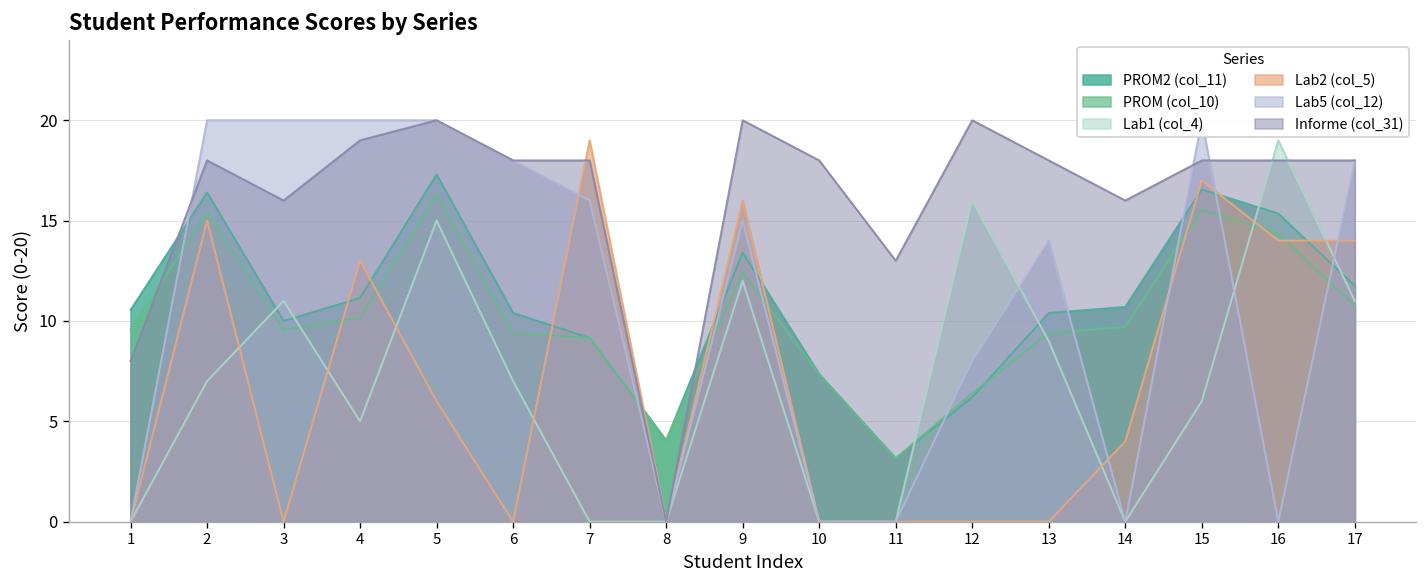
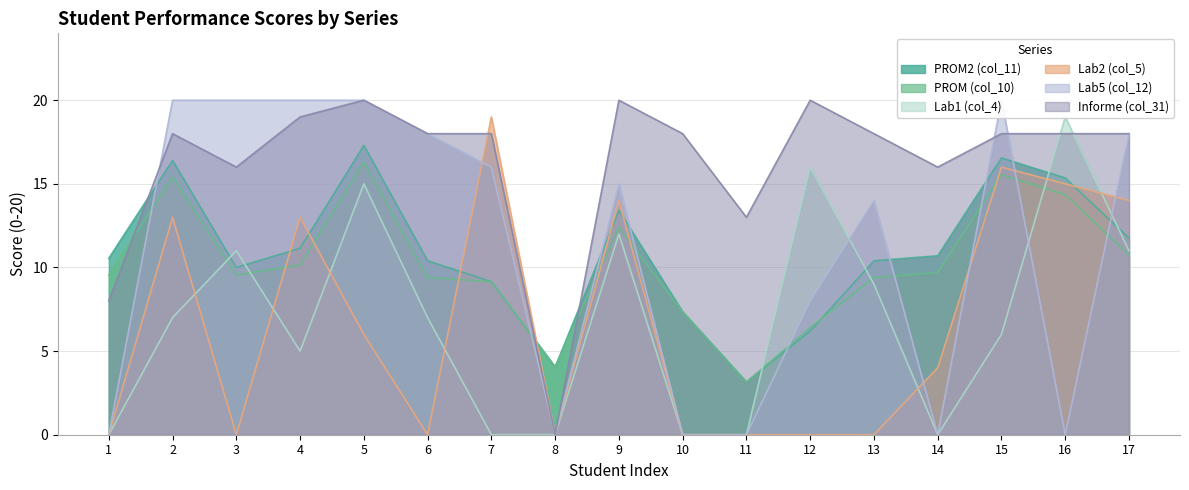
  {
    "Lab2 (col_5)": {
-     "2": 15,
+     "2": 13,
      "3": 0,
      "4": 13,
      "5": 6,
      "6": 0,
      "7": 19,
-     "9": 16,
+     "9": 14,
      "12": 0,
      "13": 0,
      "14": 4,
-     "15": 17,
-     "16": 14,
+     "15": 16,
+     "16": 15,
      "17": 14
    }
  }
